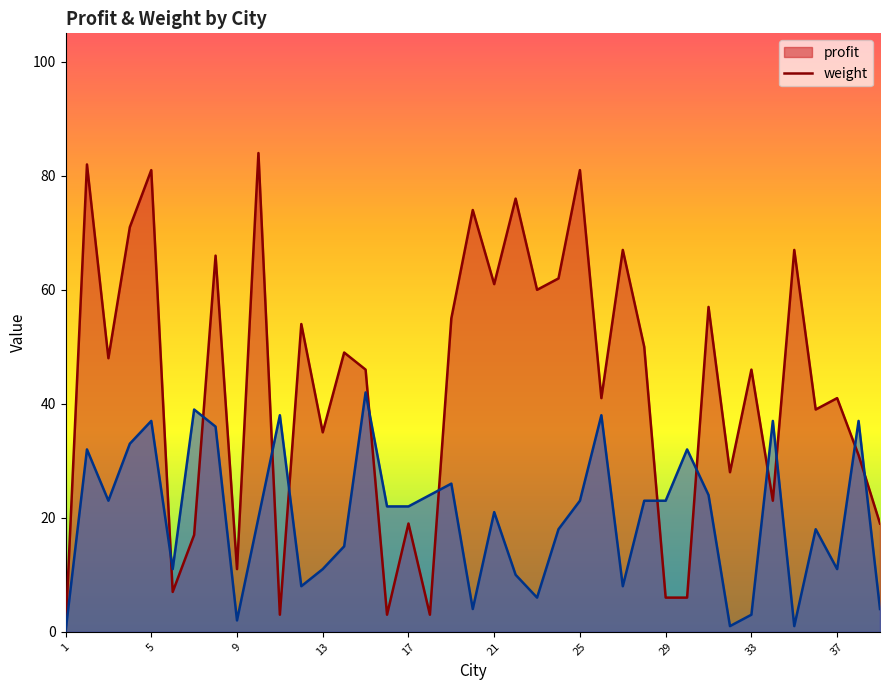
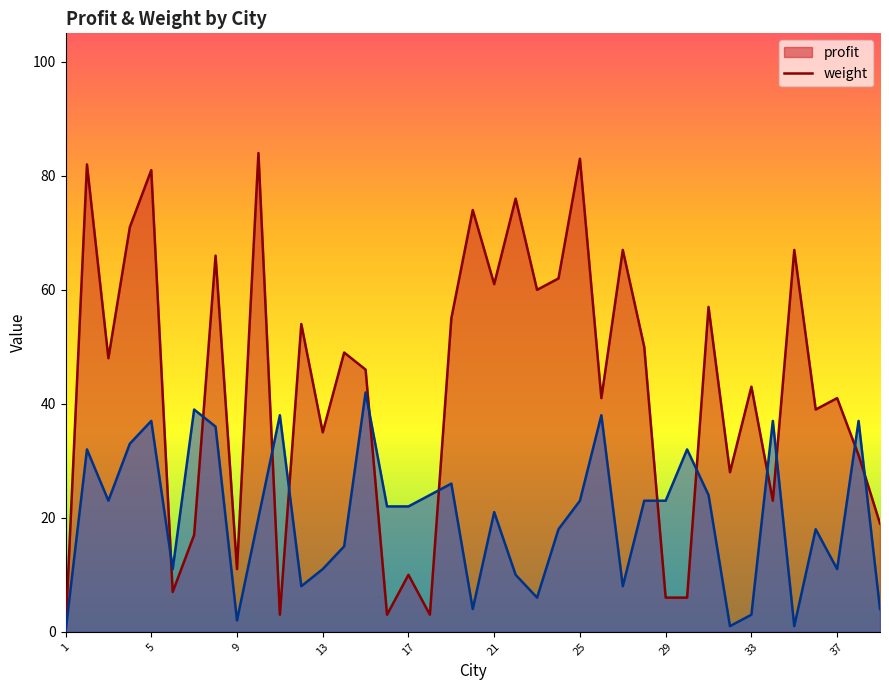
  {
    "profit": {
      "5": 81,
      "9": 11,
      "13": 35,
-     "17": 19,
+     "17": 10,
      "21": 61,
-     "25": 81,
+     "25": 83,
      "29": 6,
-     "33": 46,
+     "33": 43,
      "37": 41
    }
  }
